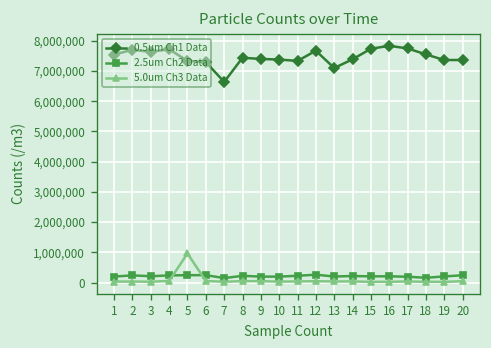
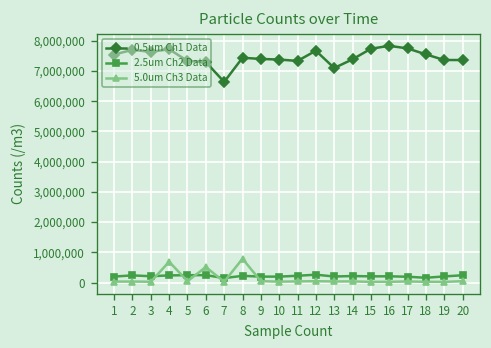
  {
    "5.0um Ch3 Data": {
      "1": "0",
      "2": "0",
      "3": "0",
-     "4": "100,000",
-     "5": "1,000,000",
-     "6": "0",
+     "4": "700,000",
+     "5": "0",
+     "6": "500,000",
      "7": "0",
-     "8": "0",
+     "8": "800,000",
      "9": "0",
      "10": "0",
      "11": "0",
      "12": "0",
      "13": "0",
      "14": "0",
      "15": "0",
      "16": "0",
      "17": "0",
      "18": "0",
      "19": "0",
      "20": "0"
    }
  }
